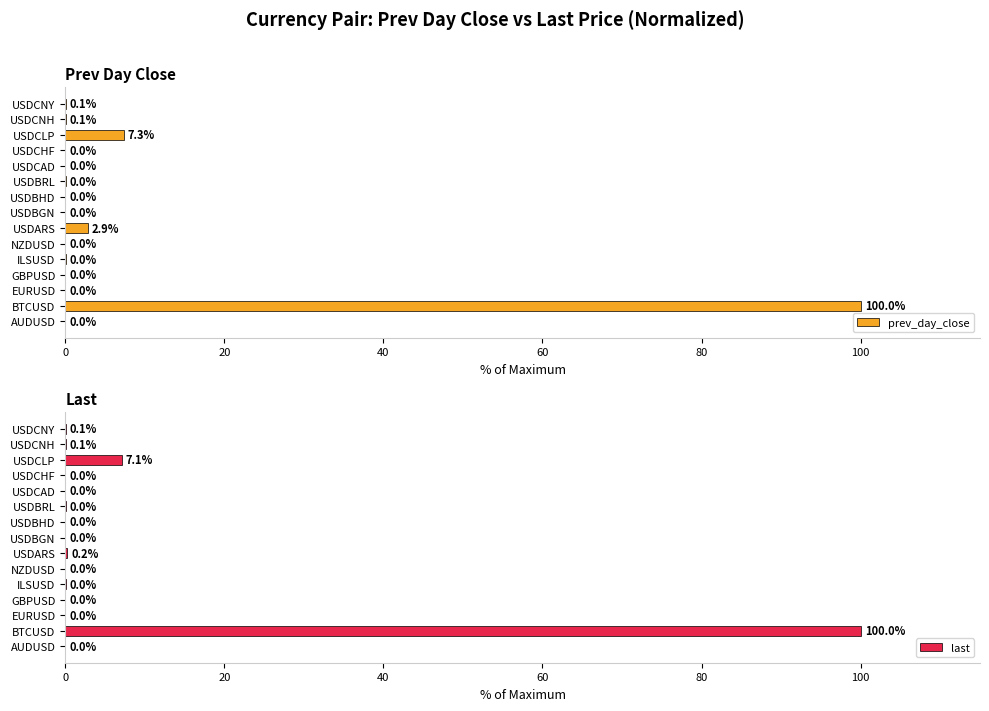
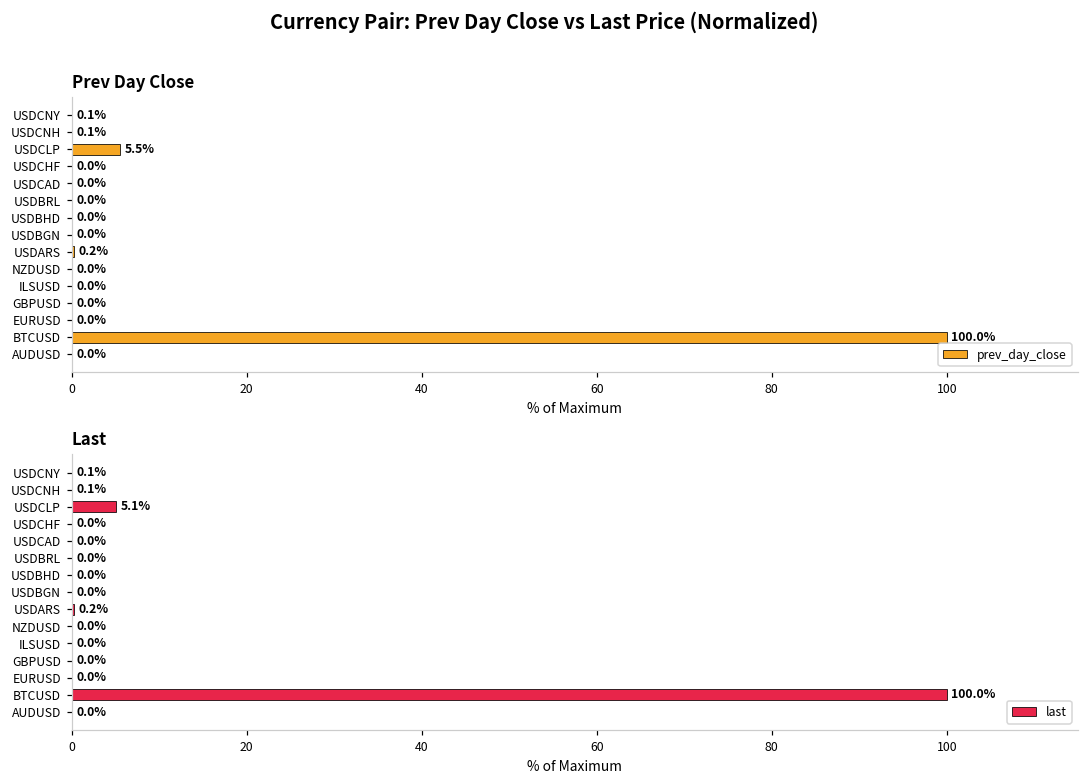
  {
    "Prev Day Close": {
      "USDCNY": "0.1%",
      "USDCNH": "0.1%",
-     "USDCLP": "7.3%",
+     "USDCLP": "5.5%",
      "USDCHF": "0.0%",
      "USDCAD": "0.0%",
      "USDBRL": "0.0%",
      "USDBHD": "0.0%",
      "USDBGN": "0.0%",
-     "USDARS": "2.9%",
+     "USDARS": "0.2%",
      "NZDUSD": "0.0%",
      "ILSUSD": "0.0%",
      "GBPUSD": "0.0%",
      "EURUSD": "0.0%",
      "BTCUSD": "100.0%",
      "AUDUSD": "0.0%"
    },
    "Last": {
      "USDCNY": "0.1%",
      "USDCNH": "0.1%",
-     "USDCLP": "7.1%",
+     "USDCLP": "5.1%",
      "USDCHF": "0.0%",
      "USDCAD": "0.0%",
      "USDBRL": "0.0%",
      "USDBHD": "0.0%",
      "USDBGN": "0.0%",
      "USDARS": "0.2%",
      "NZDUSD": "0.0%",
      "ILSUSD": "0.0%",
      "GBPUSD": "0.0%",
      "EURUSD": "0.0%",
      "BTCUSD": "100.0%",
      "AUDUSD": "0.0%"
    }
  }
